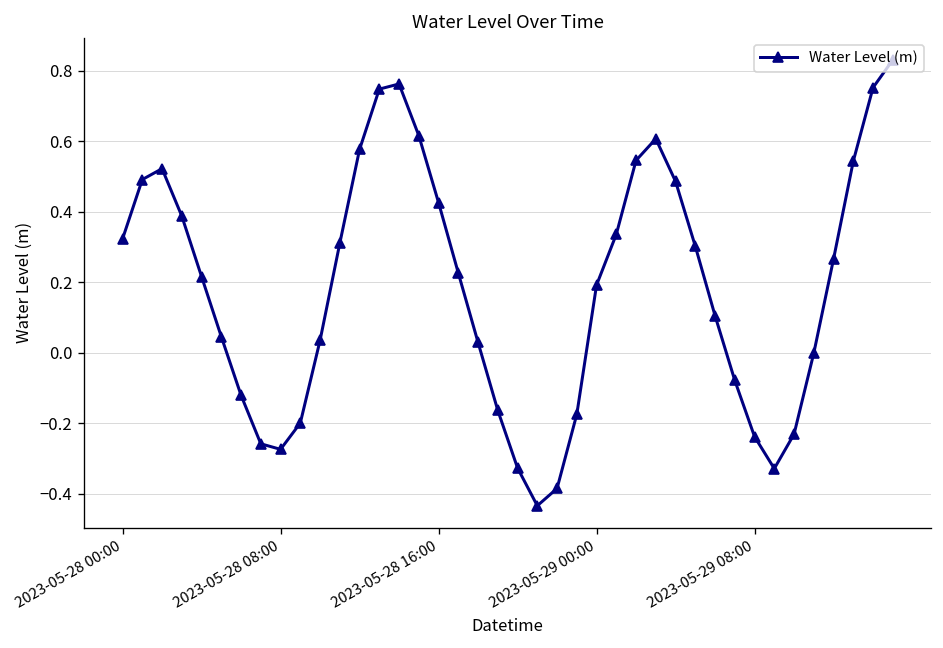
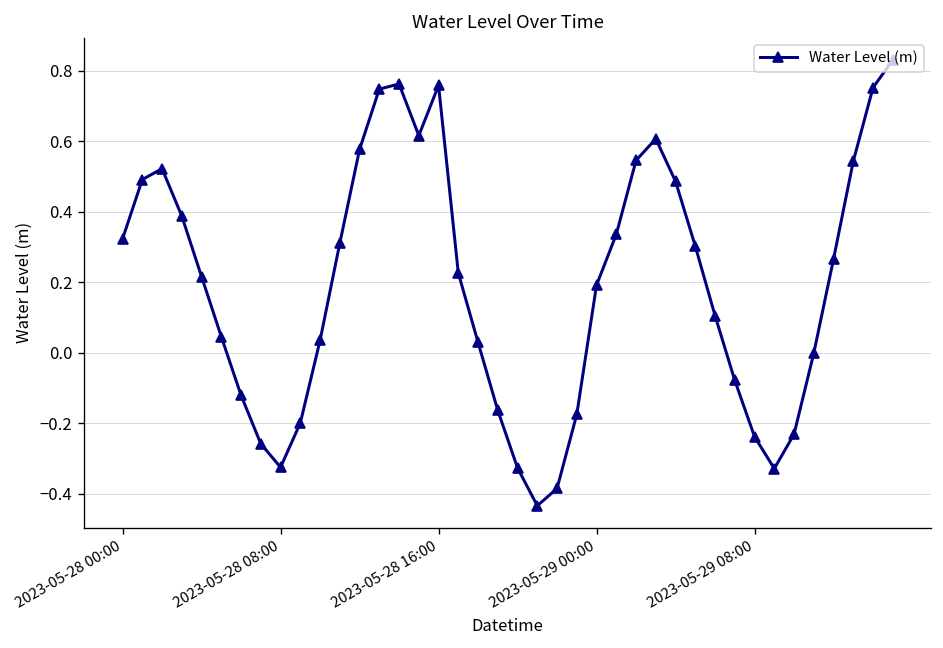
  {
    "2023-05-28 00:00": 0.32,
-   "2023-05-28 08:00": -0.27,
-   "2023-05-28 16:00": 0.43,
+   "2023-05-28 08:00": -0.32,
+   "2023-05-28 16:00": 0.76,
    "2023-05-29 00:00": 0.19,
    "2023-05-29 08:00": -0.24
  }
